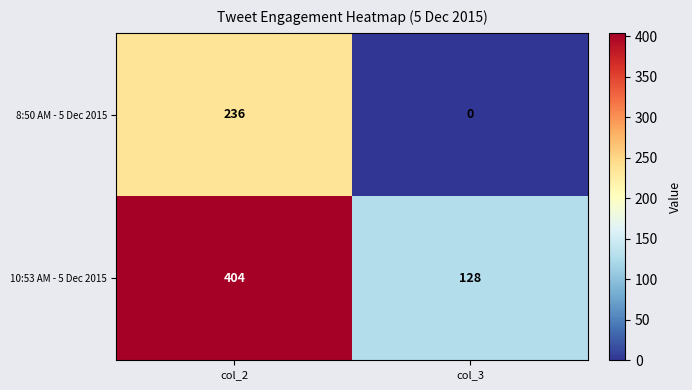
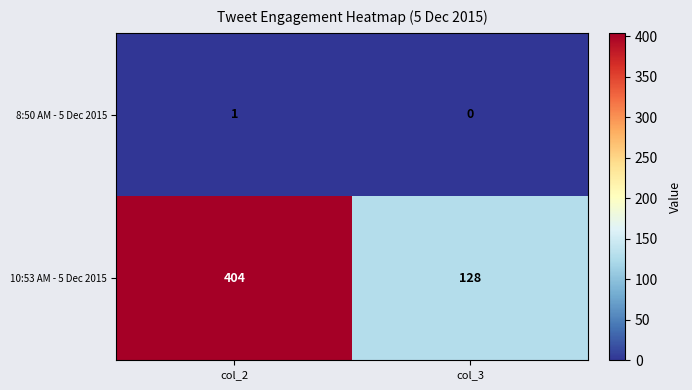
  {
    "8:50 AM - 5 Dec 2015": {
-     "col_2": 236,
+     "col_2": 1,
      "col_3": 0
    },
    "10:53 AM - 5 Dec 2015": {
      "col_2": 404,
      "col_3": 128
    }
  }
